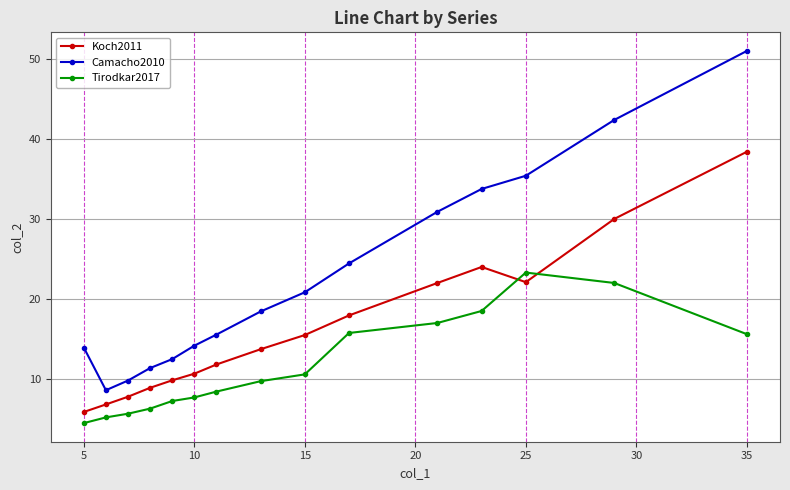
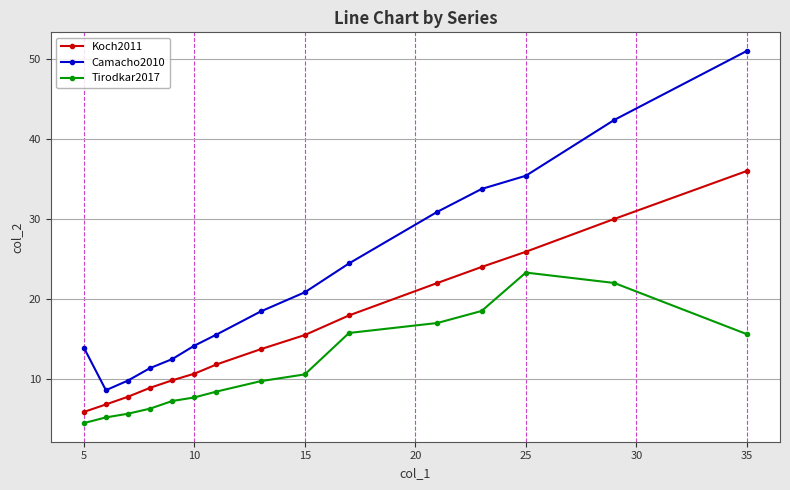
  {
    "Koch2011": {
      "5": 6,
      "10": 11,
      "15": 15,
-     "25": 22,
-     "35": 38
+     "25": 26,
+     "35": 36
    },
    "Camacho2010": {
      "5": 14,
      "10": 14,
      "15": 21,
      "25": 35,
      "35": 51
    },
    "Tirodkar2017": {
      "5": 4,
      "10": 8,
      "15": 11,
      "25": 23,
      "35": 16
    }
  }
